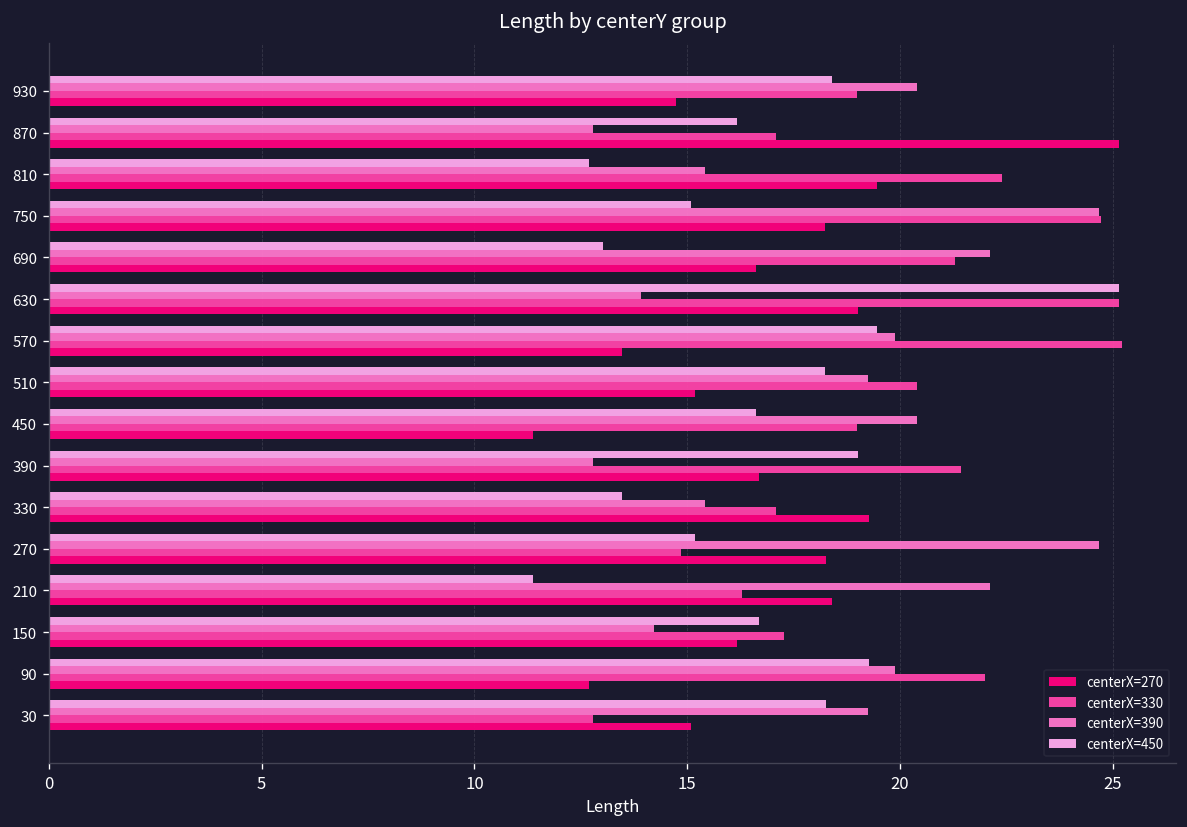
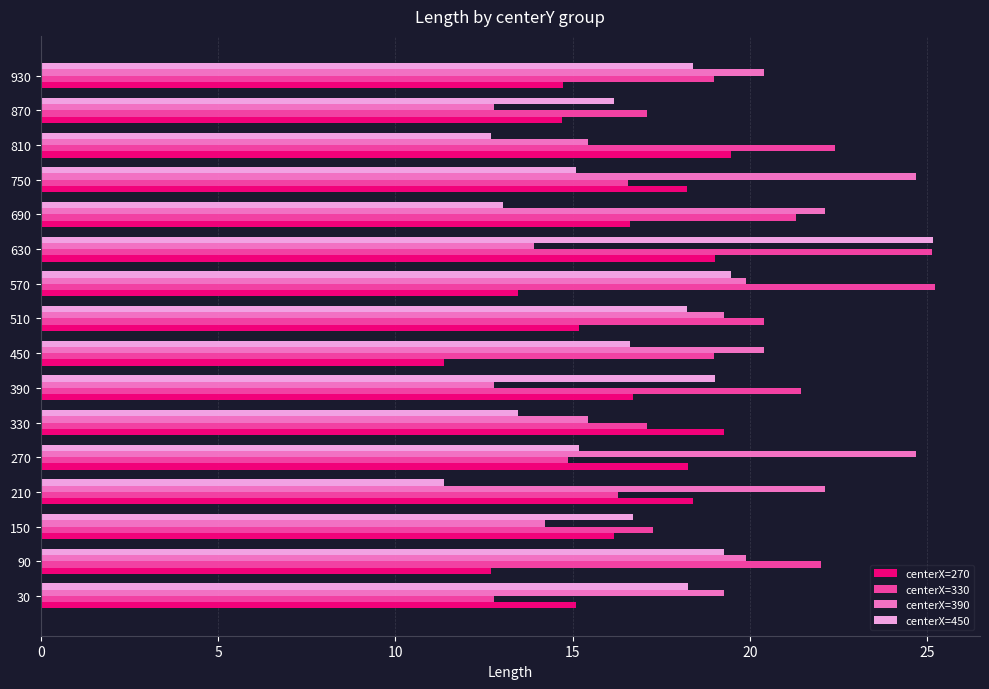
  {
    "centerX=270": {
      "930": 14.7,
-     "870": 25.1,
+     "870": 14.7,
      "810": 19.5,
      "750": 18.2,
      "690": 16.6,
      "630": 19.0,
      "570": 13.5,
      "510": 15.2,
      "450": 11.4,
      "390": 16.7,
      "330": 19.3,
      "270": 18.3,
      "210": 18.4,
      "150": 16.2,
      "90": 12.7,
      "30": 15.1
    },
    "centerX=330": {
      "930": 19.0,
      "870": 17.1,
      "810": 22.4,
-     "750": 24.7,
+     "750": 16.5,
      "690": 21.3,
      "630": 25.1,
      "570": 25.2,
      "510": 20.4,
      "450": 19.0,
      "390": 21.4,
      "330": 17.1,
      "270": 14.9,
      "210": 16.3,
      "150": 17.3,
      "90": 22.0,
      "30": 12.8
    },
    "centerX=390": {
      "930": 20.4,
      "870": 12.8,
      "810": 15.4,
      "750": 24.7,
      "690": 22.1,
      "630": 13.9,
      "570": 19.9,
      "510": 19.3,
      "450": 20.4,
      "390": 12.8,
      "330": 15.4,
      "270": 24.7,
      "210": 22.1,
      "150": 14.2,
      "90": 19.9,
      "30": 19.3
    },
    "centerX=450": {
      "930": 18.4,
      "870": 16.2,
      "810": 12.7,
      "750": 15.1,
      "690": 13.0,
      "630": 25.1,
      "570": 19.5,
      "510": 18.2,
      "450": 16.6,
      "390": 19.0,
      "330": 13.5,
      "270": 15.2,
      "210": 11.4,
      "150": 16.7,
      "90": 19.3,
      "30": 18.3
    }
  }
